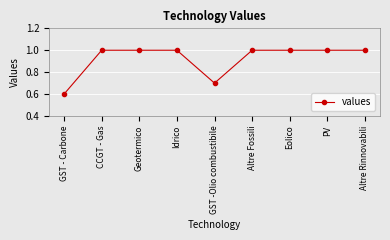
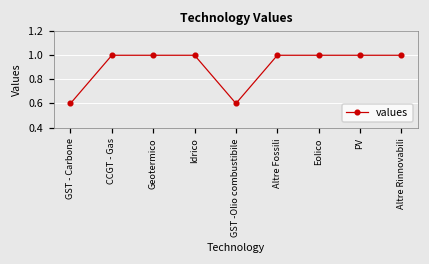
  {
    "GST - Carbone": 0.6,
    "CCGT - Gas": 1.0,
    "Geotermico": 1.0,
    "Idrico": 1.0,
-   "GST -Olio combustibile": 0.7,
+   "GST -Olio combustibile": 0.6,
    "Altre Fossili": 1.0,
    "Eolico": 1.0,
    "PV": 1.0,
    "Altre Rinnovabili": 1.0
  }
